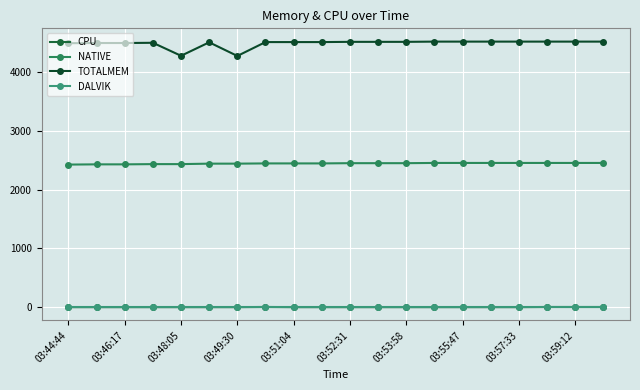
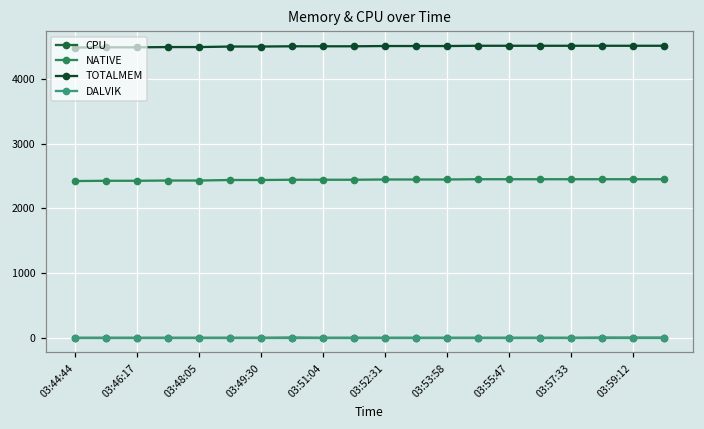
  {
    "TOTALMEM": {
-     "03:48:05": 4300,
-     "03:49:30": 4300,
+     "03:48:05": 4500,
+     "03:49:30": 4500,
      "03:51:04": 4500,
      "03:52:31": 4500,
      "03:53:58": 4500,
      "03:55:47": 4500,
      "03:57:33": 4500,
      "03:59:12": 4500
    }
  }
